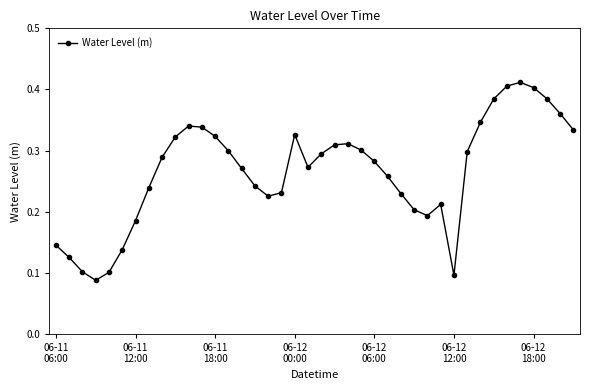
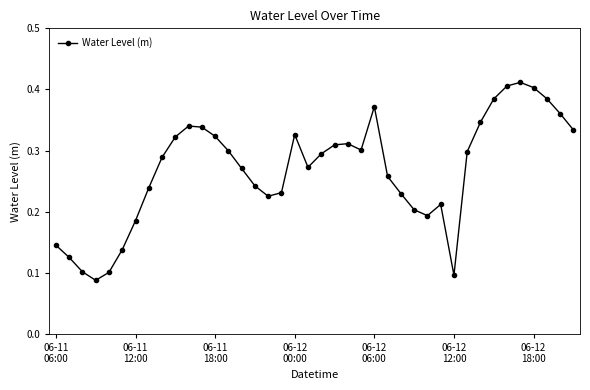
  {
    "06-11 06:00": 0.15,
    "06-11 12:00": 0.19,
    "06-11 18:00": 0.32,
    "06-12 00:00": 0.33,
-   "06-12 06:00": 0.28,
+   "06-12 06:00": 0.37,
    "06-12 12:00": 0.10,
    "06-12 18:00": 0.40
  }
